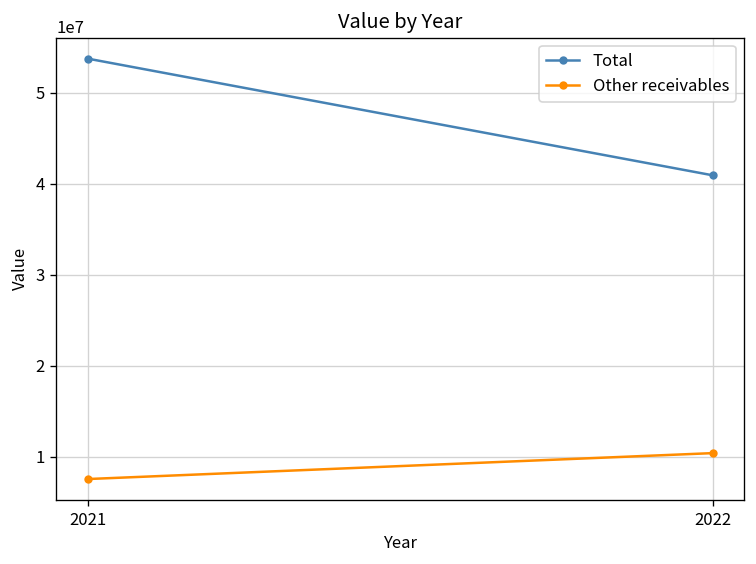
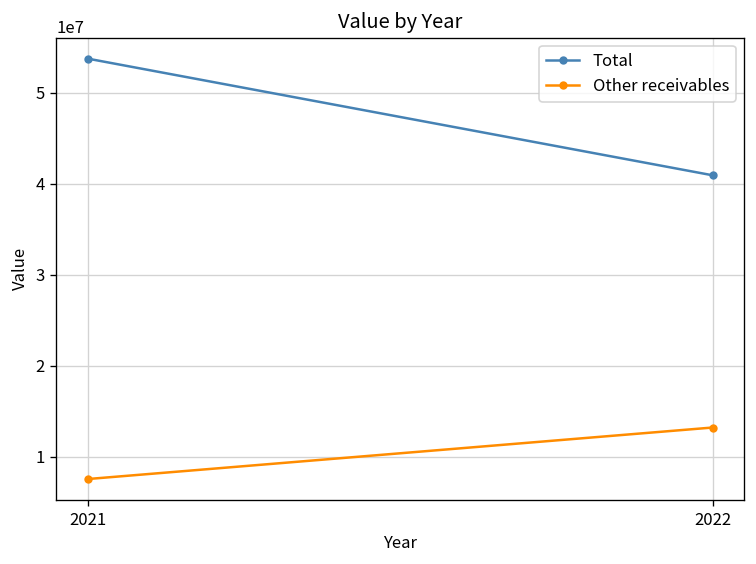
  {
    "Total": {
      "2021": 54000000,
      "2022": 41000000
    },
    "Other receivables": {
      "2021": 8000000,
-     "2022": 10000000
+     "2022": 13000000
    }
  }
